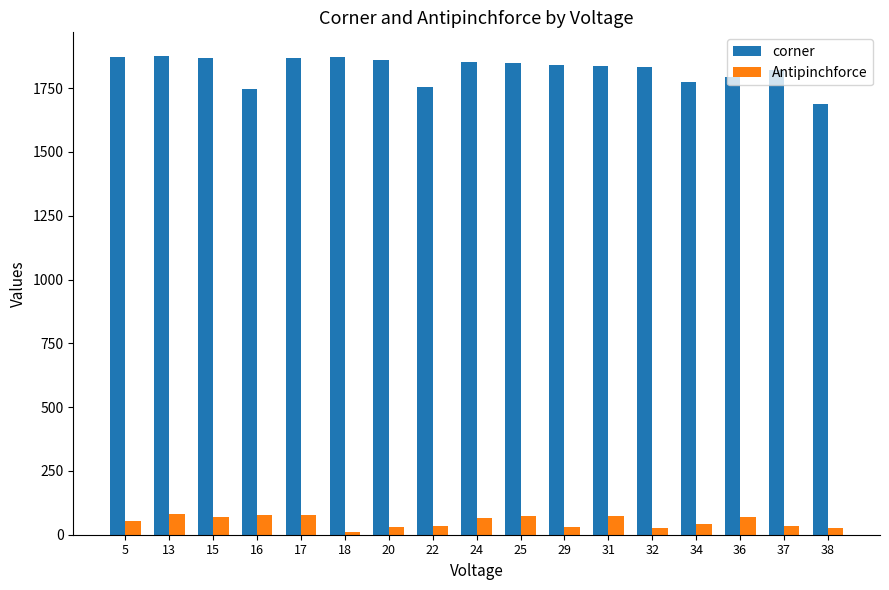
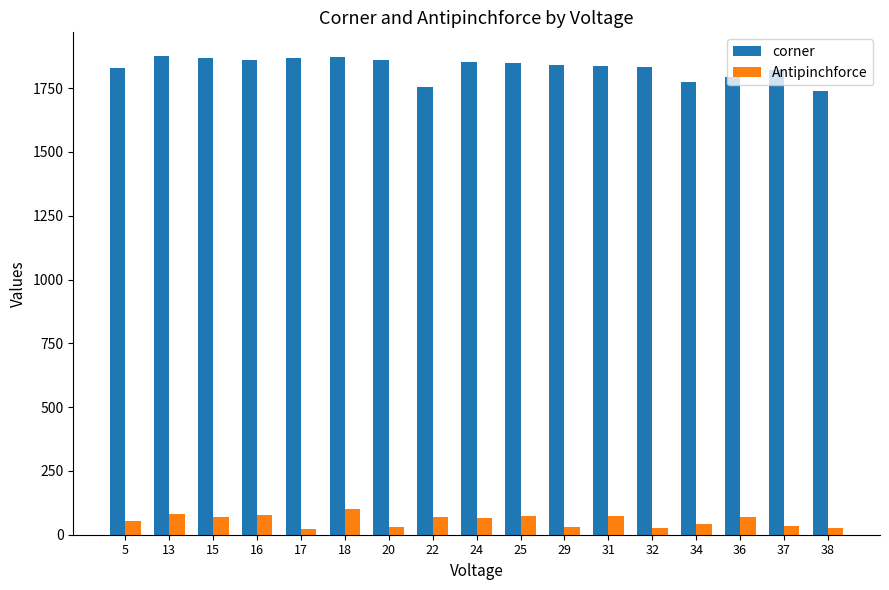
  {
    "corner": {
-     "5": 1870,
+     "5": 1830,
      "13": 1880,
      "15": 1870,
-     "16": 1750,
+     "16": 1860,
      "17": 1870,
      "18": 1870,
      "20": 1860,
      "22": 1760,
      "24": 1850,
      "25": 1850,
      "29": 1840,
      "31": 1840,
      "32": 1830,
      "34": 1770,
-     "38": 1690
+     "38": 1740
    },
    "Antipinchforce": {
      "5": 50,
      "13": 80,
      "15": 70,
      "16": 80,
-     "17": 80,
-     "18": 10,
+     "17": 20,
+     "18": 100,
      "20": 30,
-     "22": 40,
+     "22": 70,
      "24": 70,
      "25": 70,
      "29": 30,
      "31": 70,
      "32": 30,
      "34": 40,
      "36": 70,
      "37": 40,
      "38": 30
    }
  }
